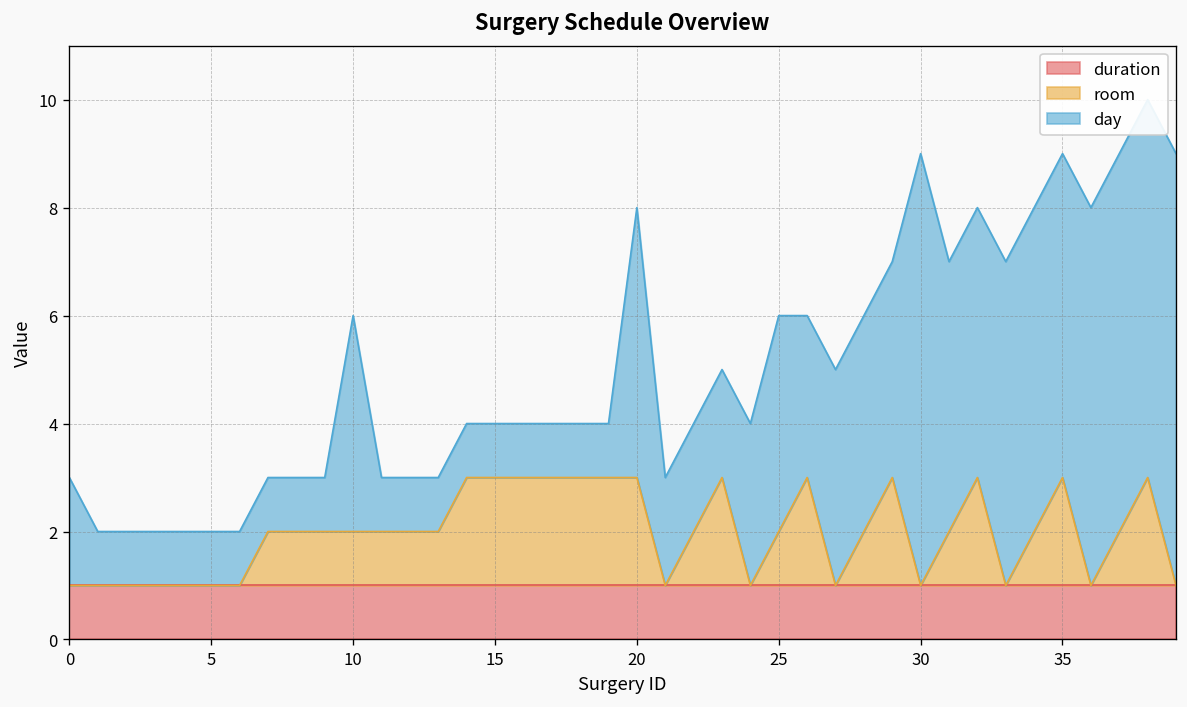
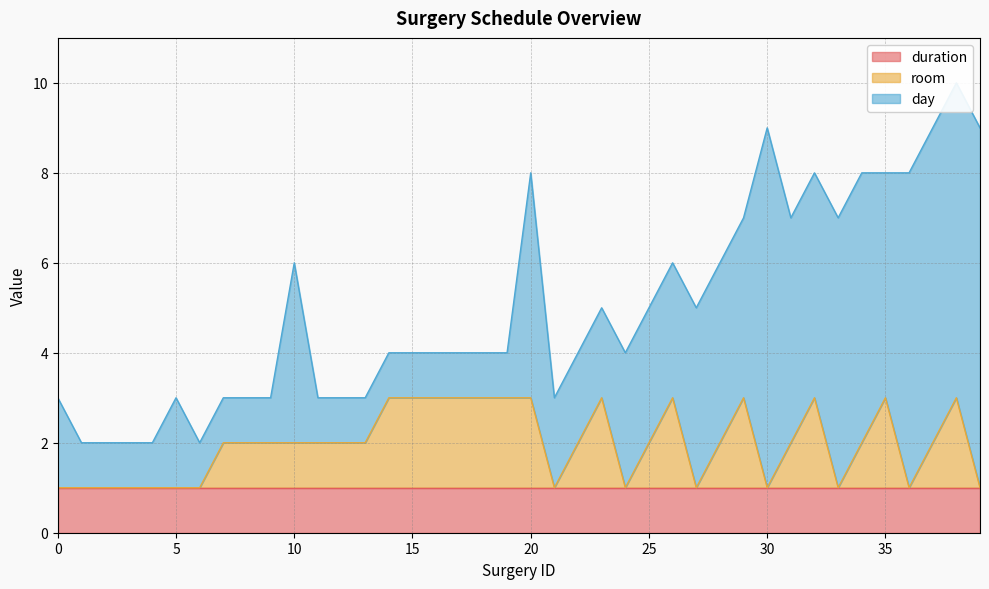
  {
    "duration": {
      "10": 1,
      "15": 1,
      "20": 1,
      "25": 1,
      "35": 1
    },
    "room": {
      "10": 2,
      "15": 3,
      "20": 3,
      "25": 2,
      "35": 3
    },
    "day": {
      "0": 3,
-     "5": 1,
+     "5": 2,
      "10": 6,
      "15": 4,
      "20": 8,
-     "25": 4,
+     "25": 3,
      "30": 9,
-     "35": 6
+     "35": 5
    }
  }
